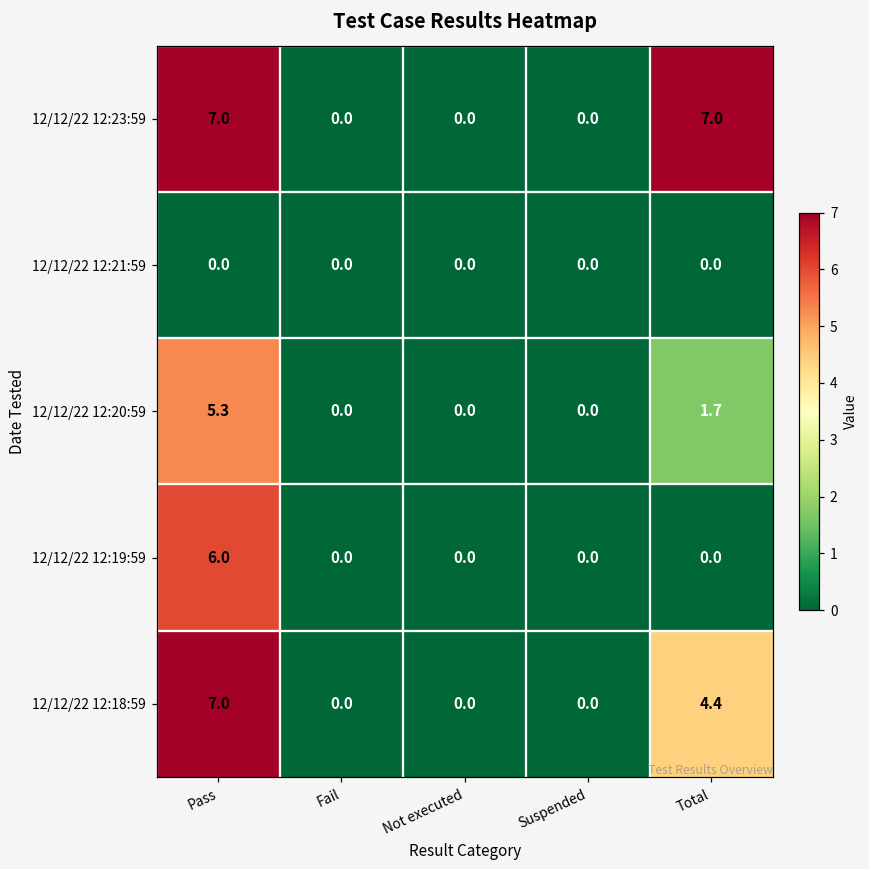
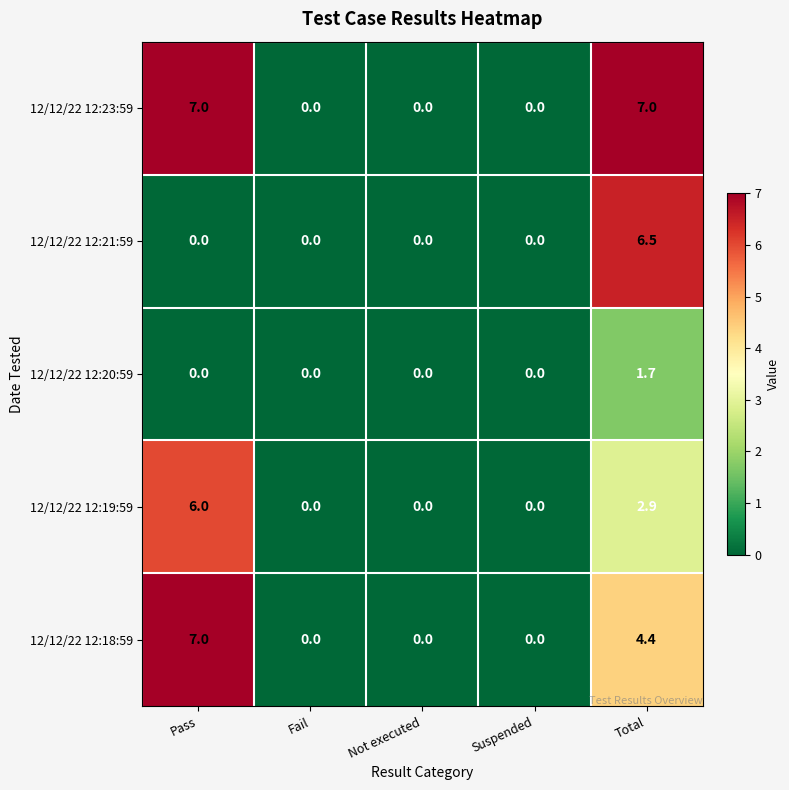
  {
    "12/12/22 12:23:59": {
      "Pass": 7.0,
      "Fail": 0.0,
      "Not executed": 0.0,
      "Suspended": 0.0,
      "Total": 7.0
    },
    "12/12/22 12:21:59": {
      "Pass": 0.0,
      "Fail": 0.0,
      "Not executed": 0.0,
      "Suspended": 0.0,
-     "Total": 0.0
+     "Total": 6.5
    },
    "12/12/22 12:20:59": {
-     "Pass": 5.3,
+     "Pass": 0.0,
      "Fail": 0.0,
      "Not executed": 0.0,
      "Suspended": 0.0,
      "Total": 1.7
    },
    "12/12/22 12:19:59": {
      "Pass": 6.0,
      "Fail": 0.0,
      "Not executed": 0.0,
      "Suspended": 0.0,
-     "Total": 0.0
+     "Total": 2.9
    },
    "12/12/22 12:18:59": {
      "Pass": 7.0,
      "Fail": 0.0,
      "Not executed": 0.0,
      "Suspended": 0.0
    }
  }
